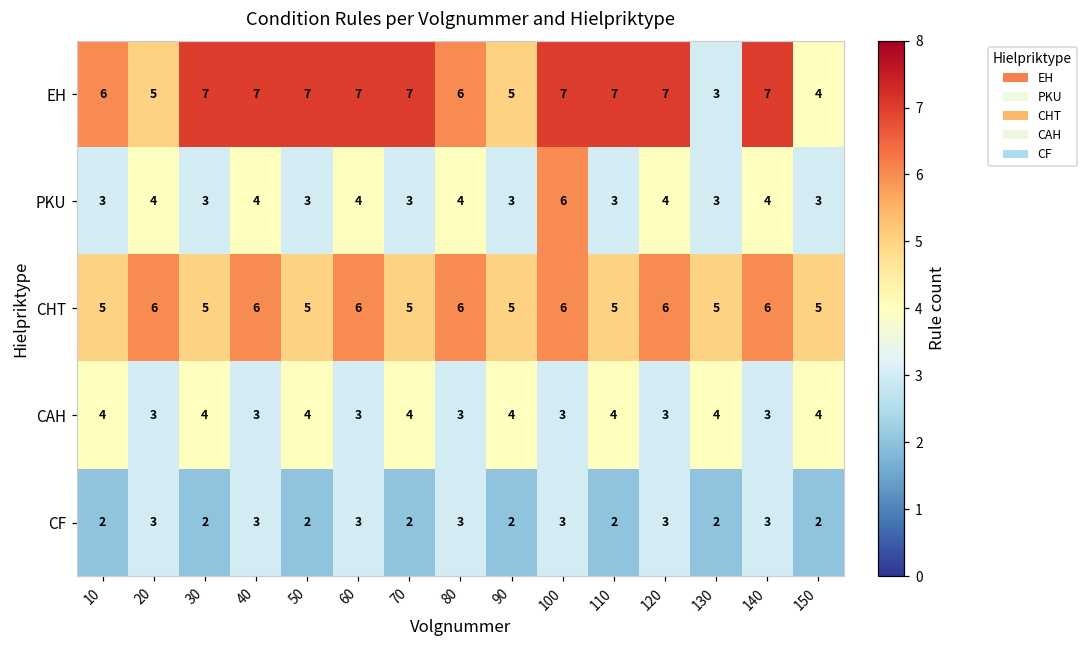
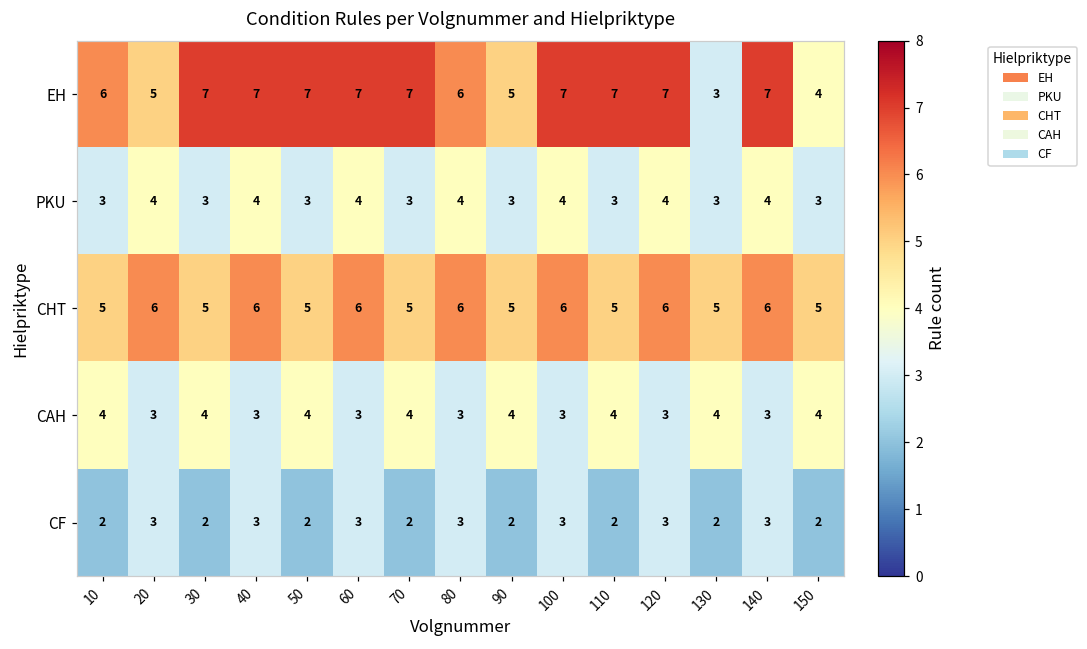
  {
    "EH": {
      "10": 6,
      "20": 5,
      "30": 7,
      "40": 7,
      "50": 7,
      "60": 7,
      "70": 7,
      "80": 6,
      "90": 5,
      "100": 7,
      "110": 7,
      "120": 7,
      "130": 3,
      "140": 7,
      "150": 4
    },
    "PKU": {
      "10": 3,
      "20": 4,
      "30": 3,
      "40": 4,
      "50": 3,
      "60": 4,
      "70": 3,
      "80": 4,
      "90": 3,
-     "100": 6,
+     "100": 4,
      "110": 3,
      "120": 4,
      "130": 3,
      "140": 4,
      "150": 3
    },
    "CHT": {
      "10": 5,
      "20": 6,
      "30": 5,
      "40": 6,
      "50": 5,
      "60": 6,
      "70": 5,
      "80": 6,
      "90": 5,
      "100": 6,
      "110": 5,
      "120": 6,
      "130": 5,
      "140": 6,
      "150": 5
    },
    "CAH": {
      "10": 4,
      "20": 3,
      "30": 4,
      "40": 3,
      "50": 4,
      "60": 3,
      "70": 4,
      "80": 3,
      "90": 4,
      "100": 3,
      "110": 4,
      "120": 3,
      "130": 4,
      "140": 3,
      "150": 4
    },
    "CF": {
      "10": 2,
      "20": 3,
      "30": 2,
      "40": 3,
      "50": 2,
      "60": 3,
      "70": 2,
      "80": 3,
      "90": 2,
      "100": 3,
      "110": 2,
      "120": 3,
      "130": 2,
      "140": 3,
      "150": 2
    }
  }
